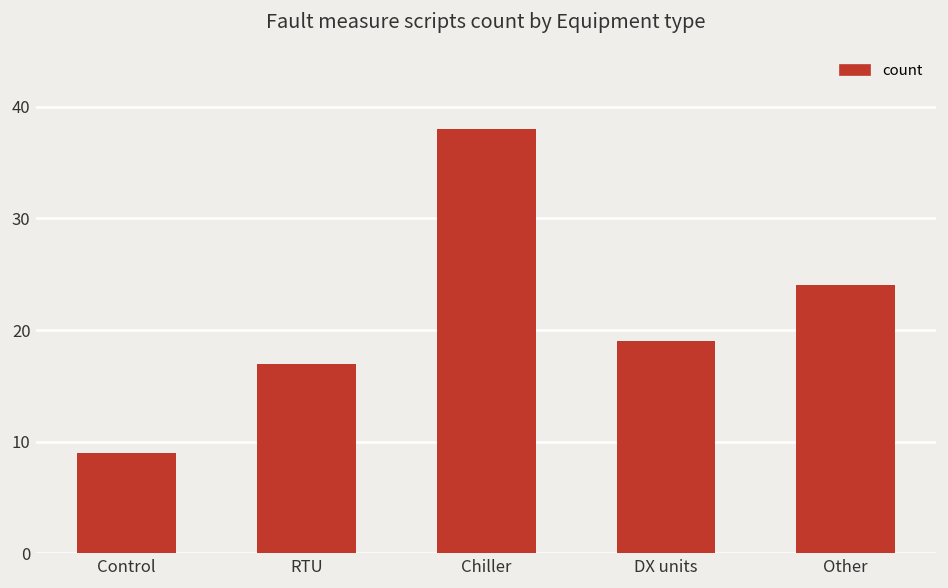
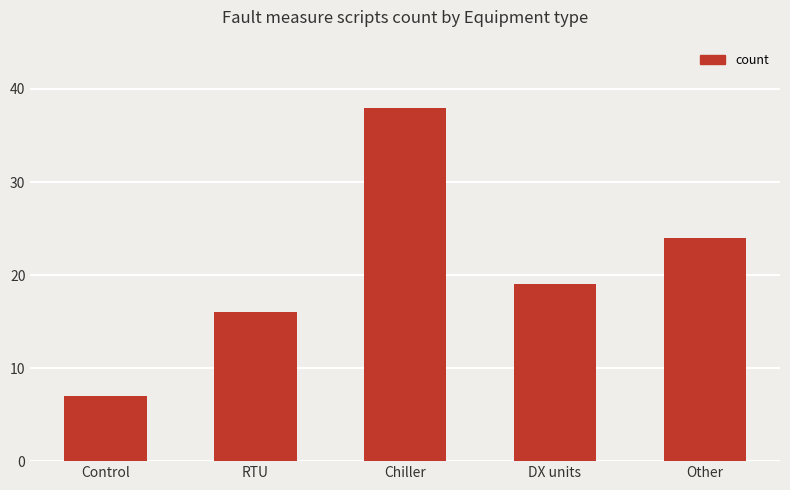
  {
-   "Control": 9,
-   "RTU": 17,
+   "Control": 7,
+   "RTU": 16,
    "Chiller": 38,
    "DX units": 19,
    "Other": 24
  }
